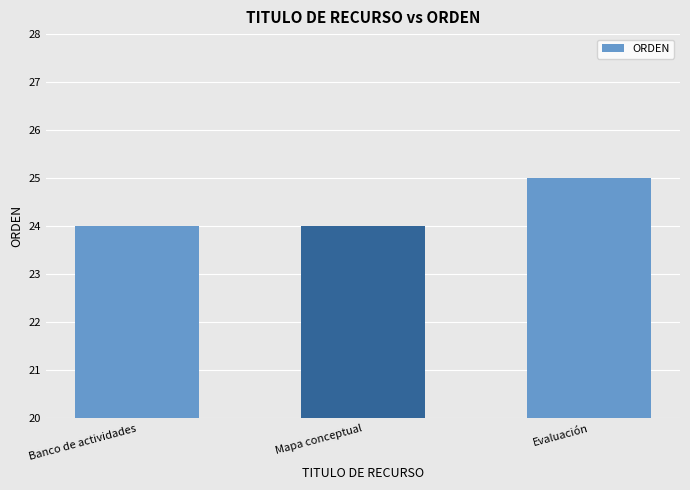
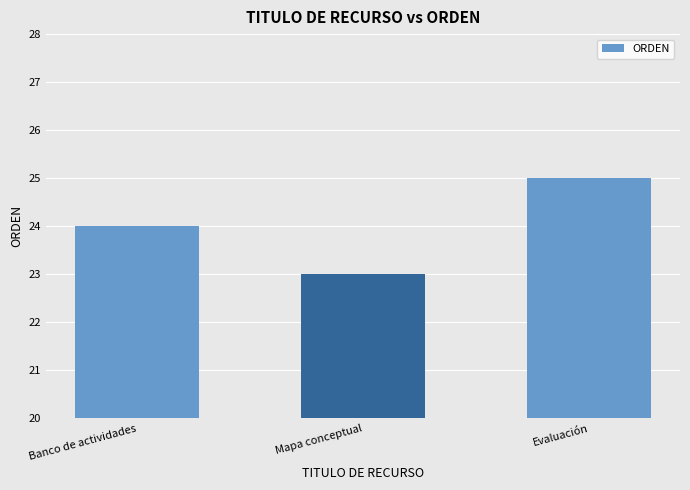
  {
    "Banco de actividades": 24,
-   "Mapa conceptual": 24,
+   "Mapa conceptual": 23,
    "Evaluación": 25
  }
